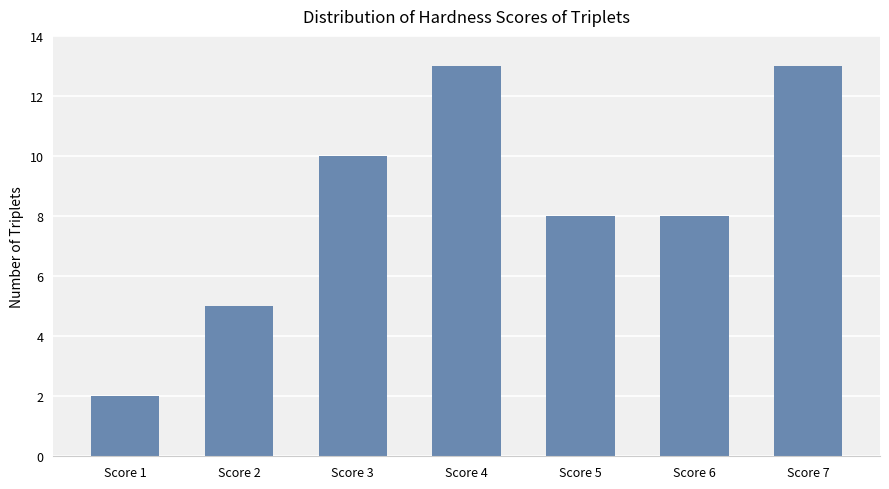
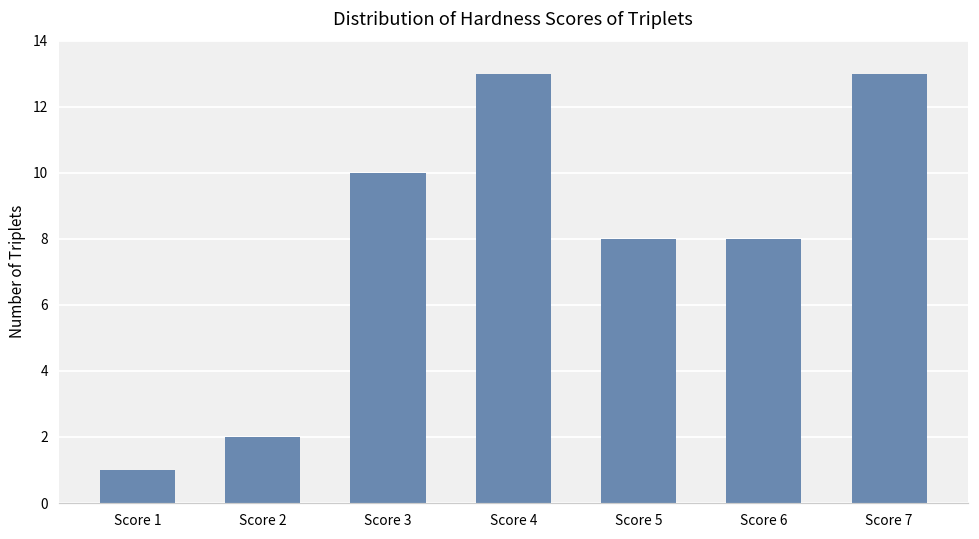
  {
-   "Score 1": 2,
-   "Score 2": 5,
+   "Score 1": 1,
+   "Score 2": 2,
    "Score 3": 10,
    "Score 4": 13,
    "Score 5": 8,
    "Score 6": 8,
    "Score 7": 13
  }
